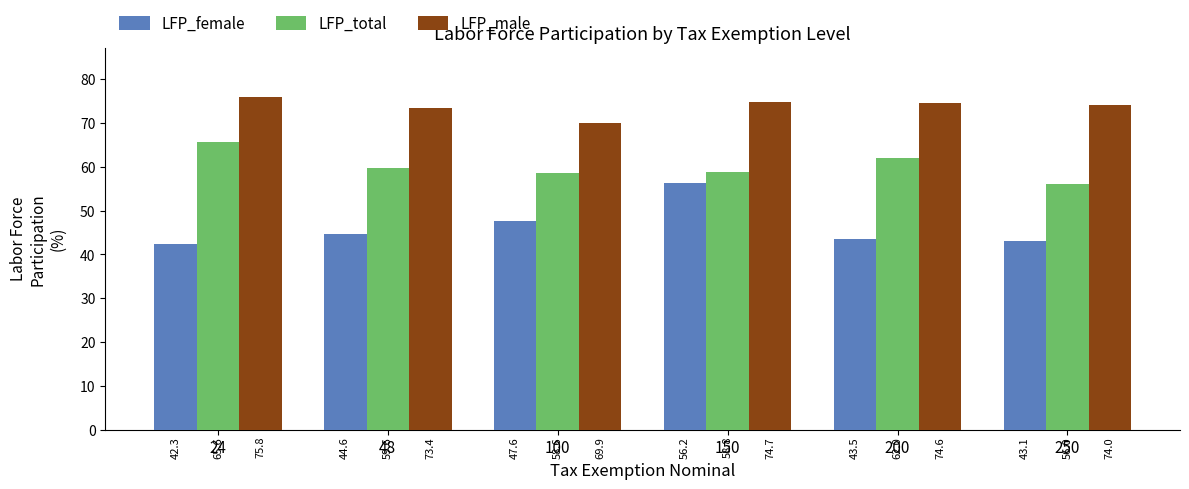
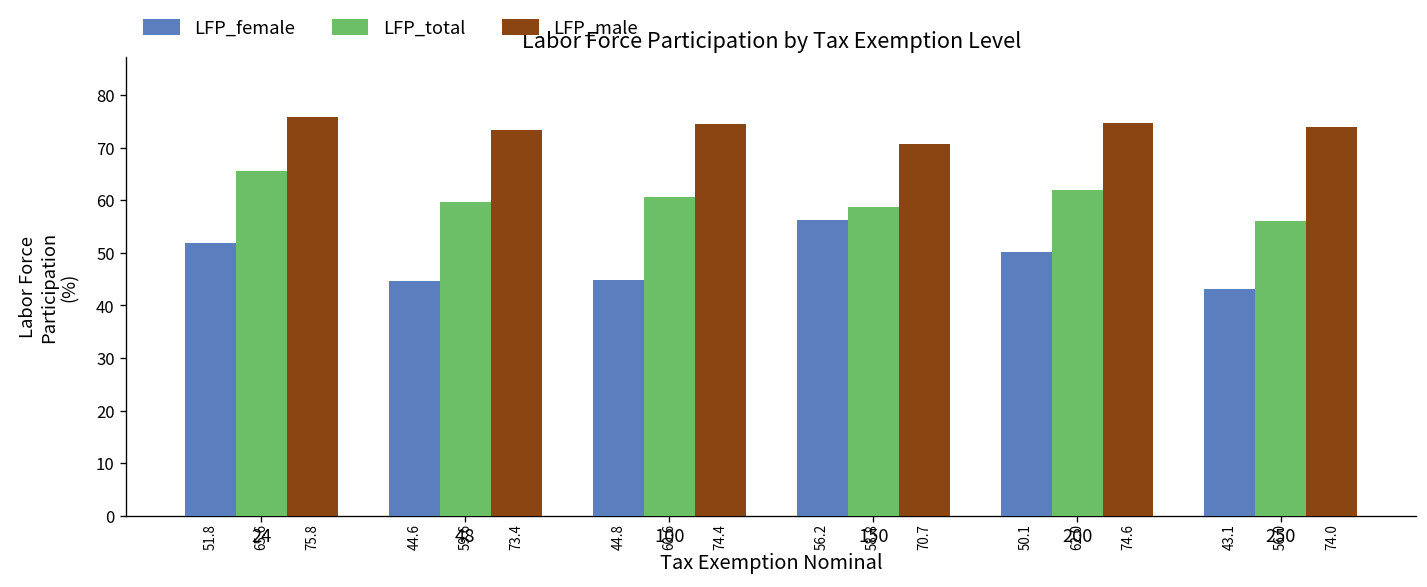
  {
    "LFP_female": {
-     "24": 42.3,
-     "100": 47.6,
-     "200": 43.5
+     "24": 51.8,
+     "100": 44.8,
+     "200": 50.1
    },
    "LFP_total": {
-     "100": 58.6
+     "100": 60.6
    },
    "LFP_male": {
-     "100": 69.9,
-     "150": 74.7
+     "100": 74.4,
+     "150": 70.7
    }
  }
